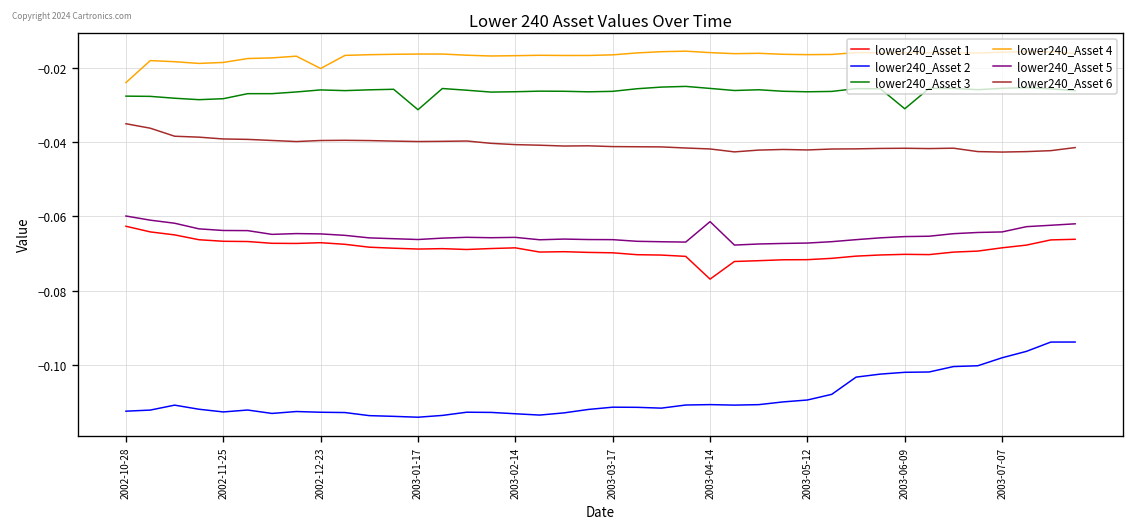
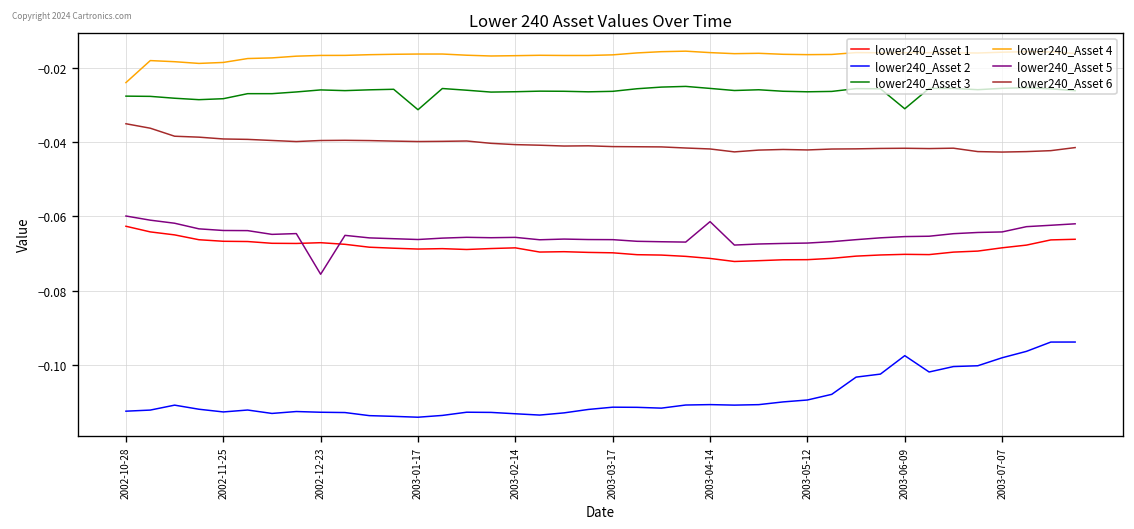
  {
    "lower240_Asset 1": {
      "2002-10-28": -0.063,
      "2002-11-25": -0.067,
      "2002-12-23": -0.067,
      "2003-01-17": -0.069,
      "2003-02-14": -0.068,
      "2003-03-17": -0.070,
-     "2003-04-14": -0.077,
+     "2003-04-14": -0.071,
      "2003-05-12": -0.072,
      "2003-06-09": -0.070,
      "2003-07-07": -0.068
    },
    "lower240_Asset 2": {
      "2002-10-28": -0.112,
      "2002-11-25": -0.113,
      "2002-12-23": -0.113,
      "2003-01-17": -0.114,
      "2003-02-14": -0.113,
      "2003-03-17": -0.111,
      "2003-04-14": -0.111,
      "2003-05-12": -0.109,
-     "2003-06-09": -0.102,
+     "2003-06-09": -0.097,
      "2003-07-07": -0.098
    },
    "lower240_Asset 3": {
      "2002-10-28": -0.028,
      "2002-11-25": -0.028,
      "2002-12-23": -0.026,
      "2003-01-17": -0.031,
      "2003-02-14": -0.026,
      "2003-03-17": -0.026,
      "2003-04-14": -0.026,
      "2003-05-12": -0.026,
      "2003-06-09": -0.031
    },
    "lower240_Asset 4": {
      "2002-10-28": -0.024,
      "2002-11-25": -0.019,
-     "2002-12-23": -0.020,
+     "2002-12-23": -0.017,
      "2003-01-17": -0.016,
      "2003-02-14": -0.017,
      "2003-03-17": -0.017,
      "2003-04-14": -0.016,
      "2003-05-12": -0.016
    },
    "lower240_Asset 5": {
      "2002-10-28": -0.060,
      "2002-11-25": -0.064,
-     "2002-12-23": -0.065,
+     "2002-12-23": -0.076,
      "2003-01-17": -0.066,
      "2003-02-14": -0.066,
      "2003-03-17": -0.066,
      "2003-04-14": -0.061,
      "2003-05-12": -0.067,
      "2003-06-09": -0.065,
      "2003-07-07": -0.064
    },
    "lower240_Asset 6": {
      "2002-10-28": -0.035,
      "2002-11-25": -0.039,
      "2002-12-23": -0.040,
      "2003-01-17": -0.040,
      "2003-02-14": -0.041,
      "2003-03-17": -0.041,
      "2003-04-14": -0.042,
      "2003-05-12": -0.042,
      "2003-06-09": -0.042,
      "2003-07-07": -0.043
    }
  }
